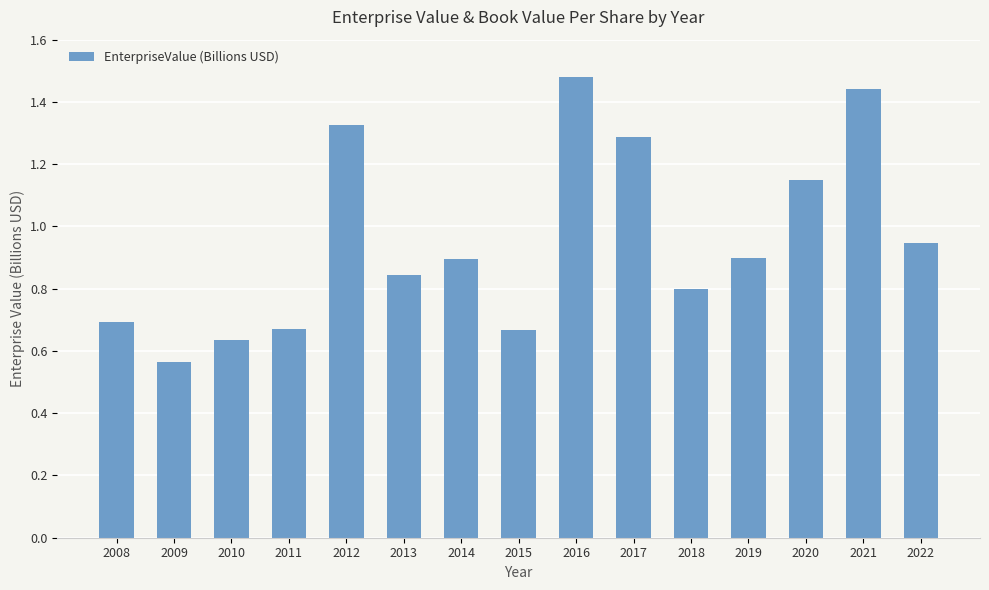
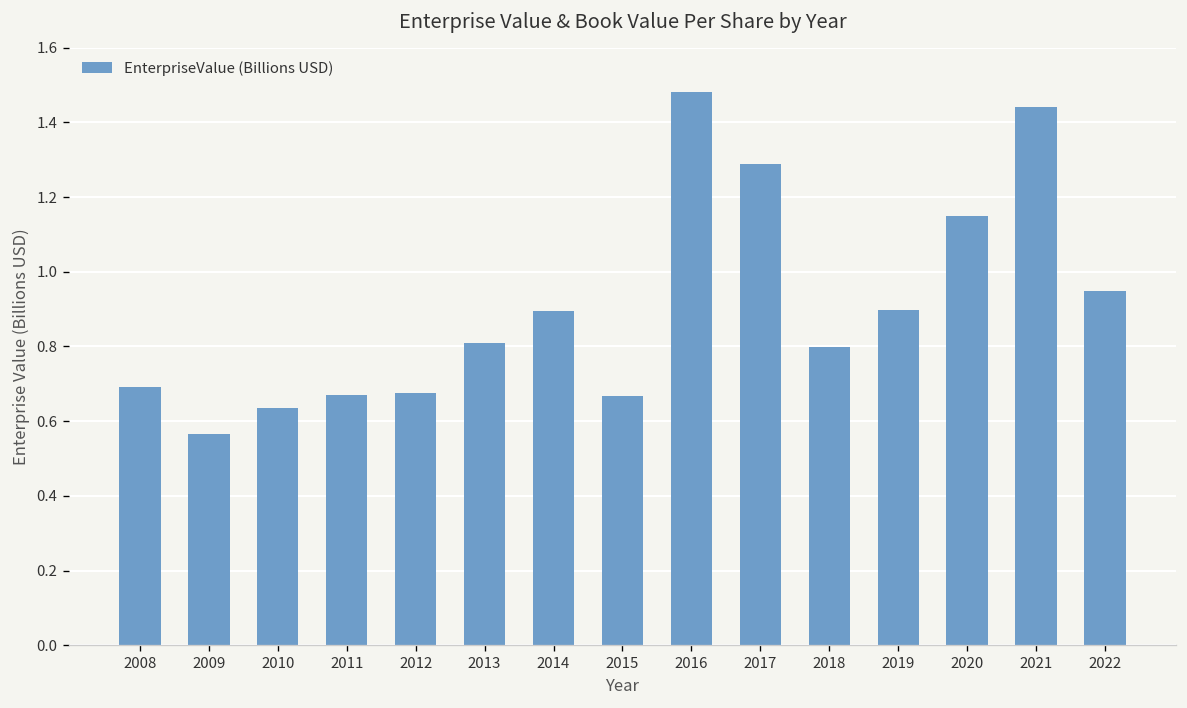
  {
    "2008": 0.69,
    "2009": 0.56,
    "2010": 0.64,
    "2011": 0.67,
-   "2012": 1.32,
-   "2013": 0.84,
+   "2012": 0.68,
+   "2013": 0.81,
    "2014": 0.89,
    "2015": 0.67,
    "2016": 1.48,
    "2017": 1.29,
    "2018": 0.80,
    "2019": 0.90,
    "2020": 1.15,
    "2021": 1.44,
    "2022": 0.95
  }
